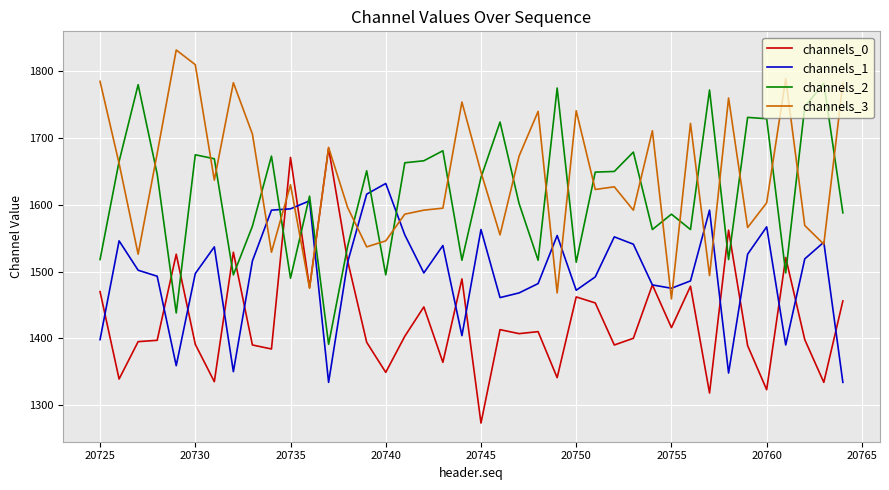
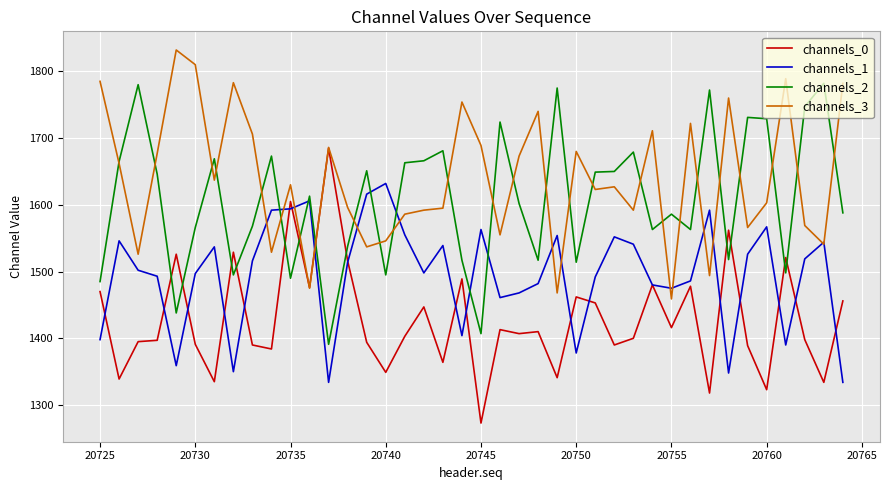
  {
    "channels_0": {
      "20725": 1470,
      "20730": 1390,
-     "20735": 1670,
+     "20735": 1610,
      "20740": 1350,
      "20745": 1270,
      "20750": 1460,
      "20755": 1420,
      "20760": 1320
    },
    "channels_1": {
      "20725": 1400,
      "20730": 1500,
      "20735": 1590,
      "20740": 1630,
      "20745": 1560,
-     "20750": 1470,
+     "20750": 1380,
      "20755": 1480,
      "20760": 1570
    },
    "channels_2": {
-     "20725": 1520,
-     "20730": 1680,
+     "20725": 1490,
+     "20730": 1570,
      "20735": 1490,
      "20740": 1500,
-     "20745": 1640,
+     "20745": 1410,
      "20750": 1510,
      "20755": 1590,
      "20760": 1730
    },
    "channels_3": {
      "20725": 1790,
      "20730": 1810,
      "20735": 1630,
      "20740": 1550,
-     "20745": 1650,
-     "20750": 1740,
+     "20745": 1690,
+     "20750": 1680,
      "20755": 1460,
      "20760": 1600
    }
  }
